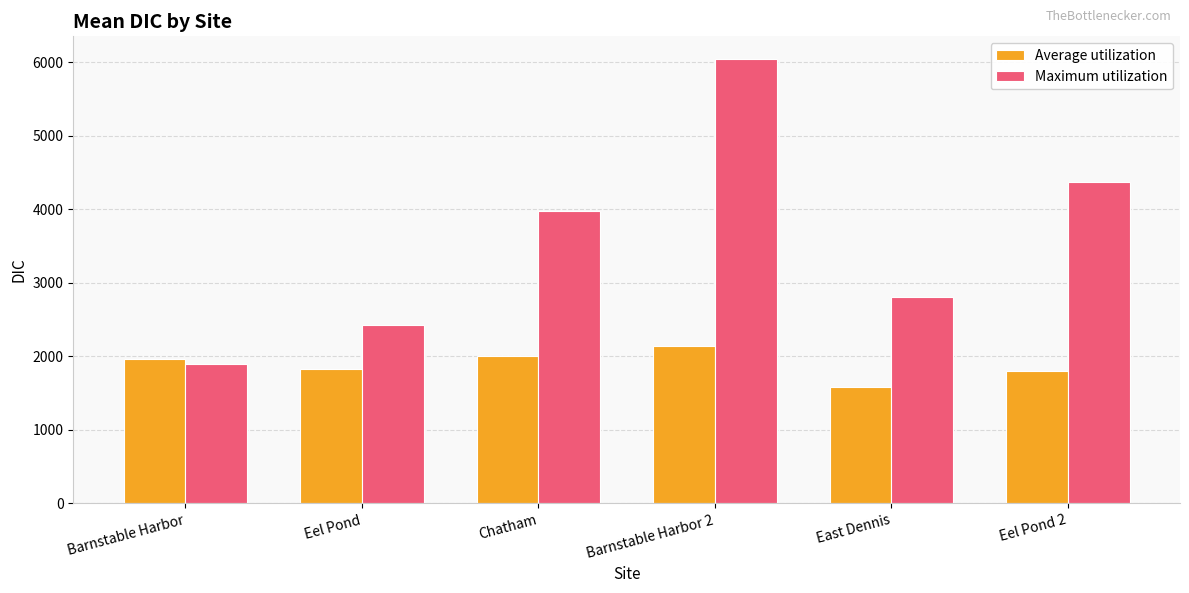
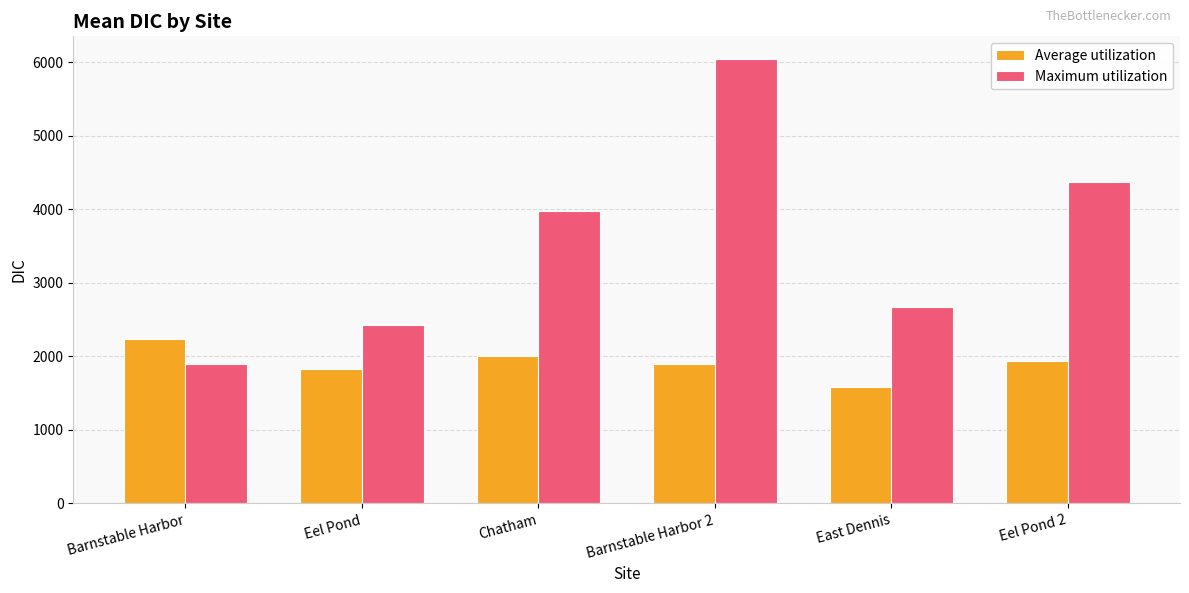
  {
    "Average utilization": {
-     "Barnstable Harbor": 2000,
+     "Barnstable Harbor": 2200,
      "Eel Pond": 1800,
      "Chatham": 2000,
-     "Barnstable Harbor 2": 2100,
+     "Barnstable Harbor 2": 1900,
      "East Dennis": 1600,
-     "Eel Pond 2": 1800
+     "Eel Pond 2": 1900
    },
    "Maximum utilization": {
      "Barnstable Harbor": 1900,
      "Eel Pond": 2400,
      "Chatham": 4000,
      "Barnstable Harbor 2": 6000,
-     "East Dennis": 2800,
+     "East Dennis": 2700,
      "Eel Pond 2": 4400
    }
  }
